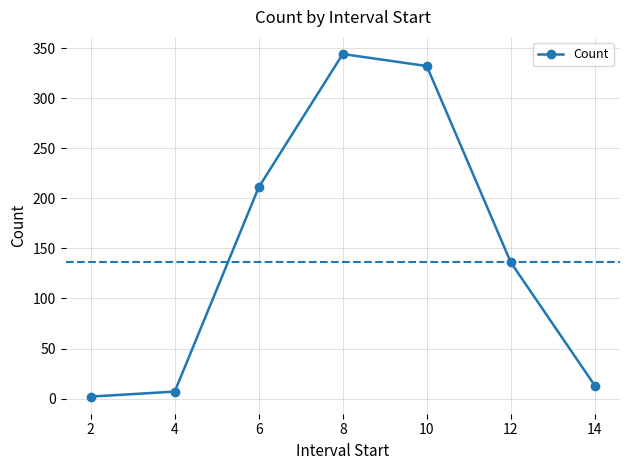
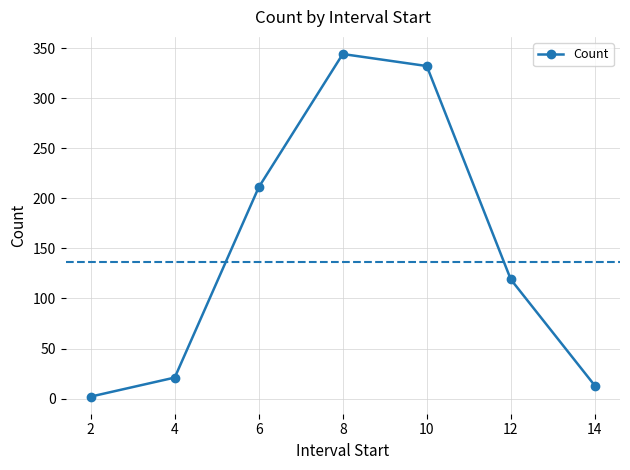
  {
    "2": 2,
-   "4": 7,
+   "4": 21,
    "6": 211,
    "8": 344,
    "10": 332,
-   "12": 136,
+   "12": 119,
    "14": 13
  }
